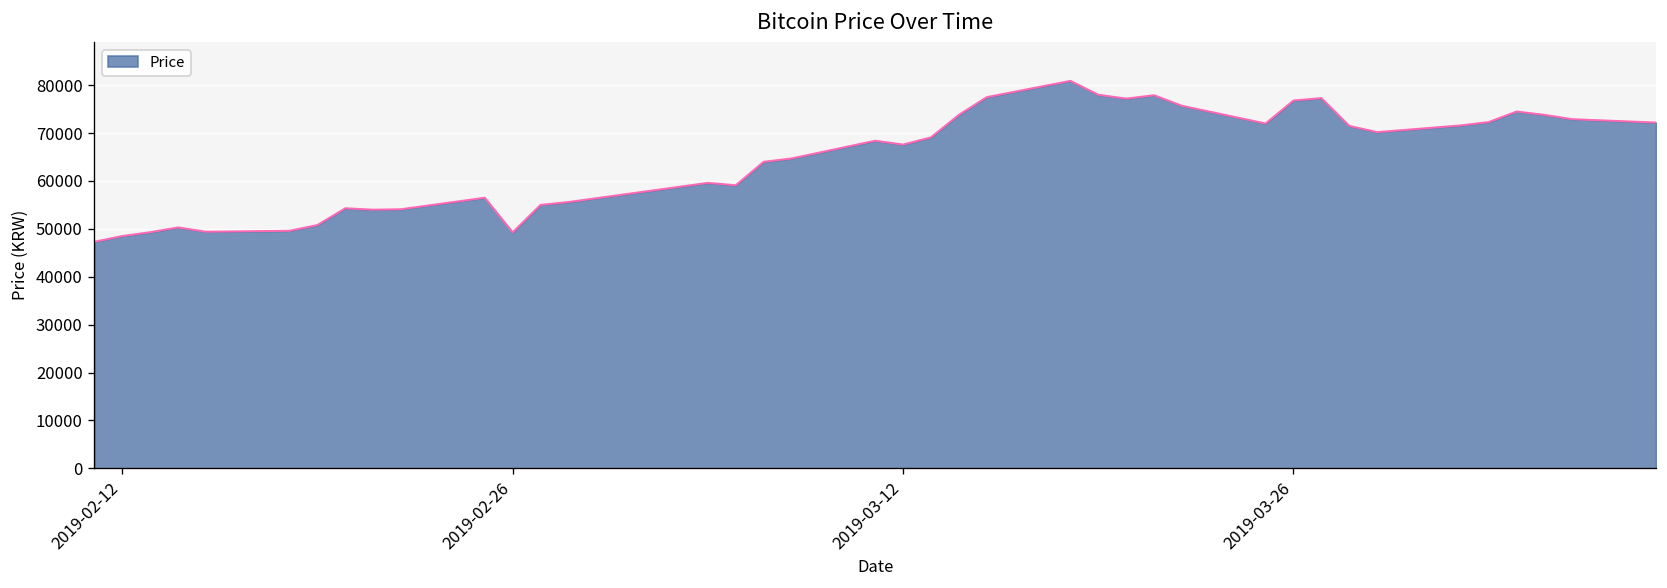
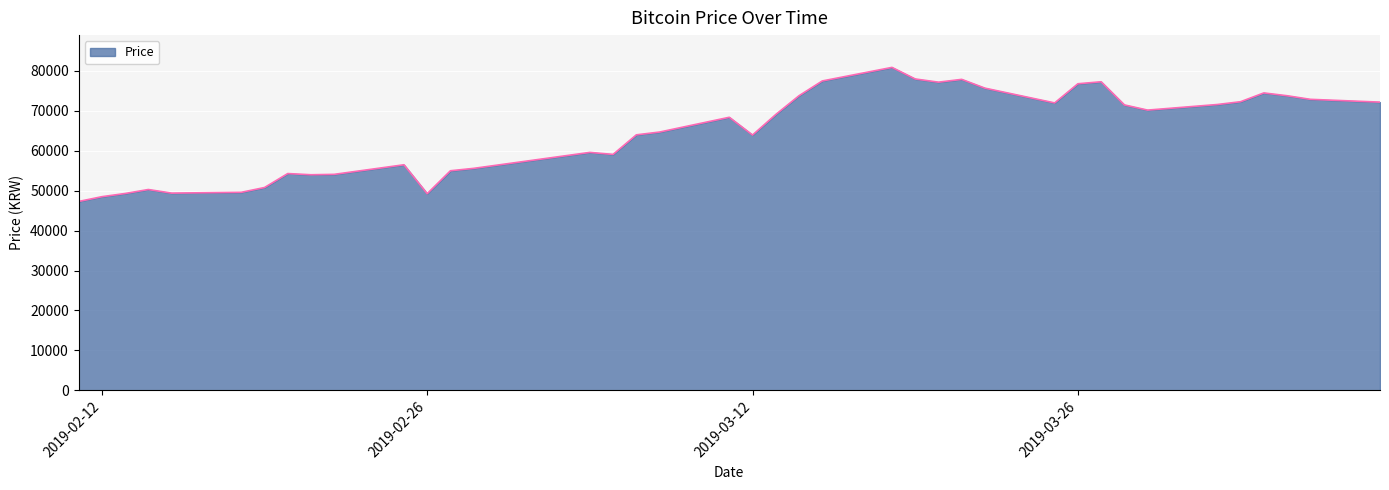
  {
    "2019-02-12": 49000,
    "2019-02-26": 49000,
-   "2019-03-12": 68000,
+   "2019-03-12": 64000,
    "2019-03-26": 77000
  }
